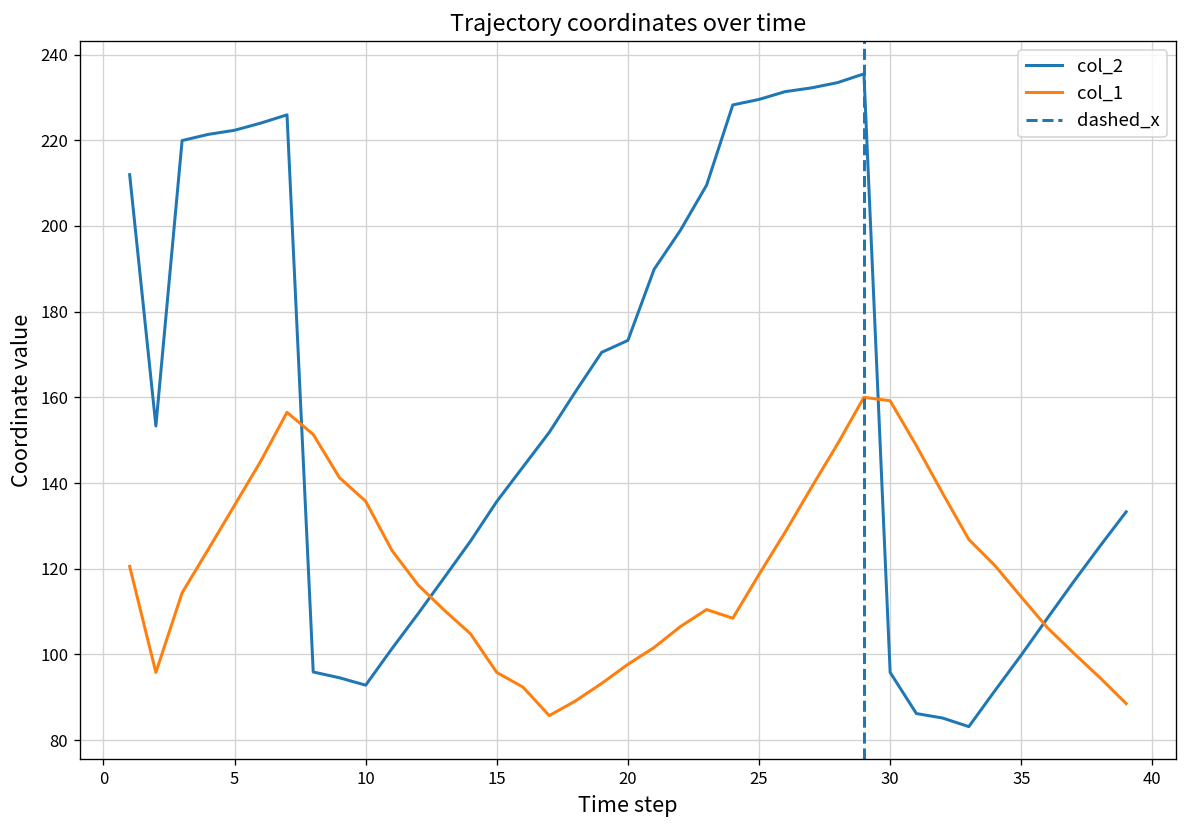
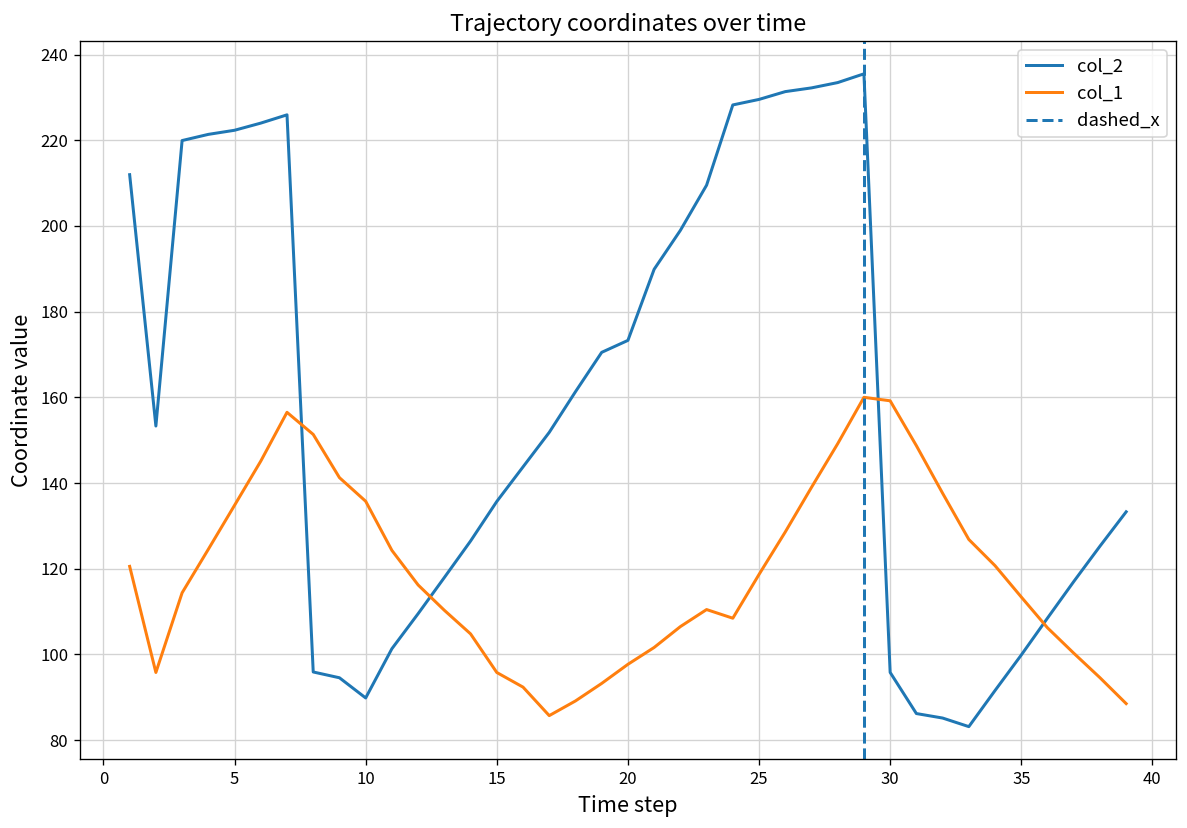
  {
    "col_2": {
      "5": 222,
-     "10": 93,
+     "10": 90,
      "15": 136,
      "20": 173,
      "25": 230,
      "30": 96,
      "35": 100
    },
    "col_1": {
      "5": 135,
      "10": 136,
      "15": 96,
      "20": 98,
      "25": 119,
      "30": 159,
      "35": 113
    }
  }
